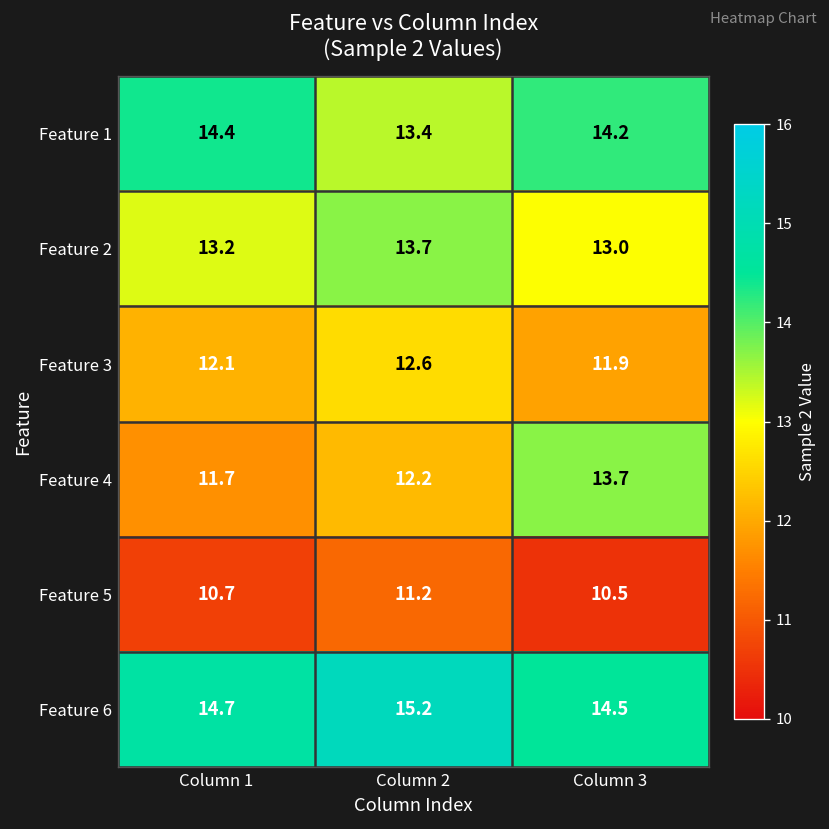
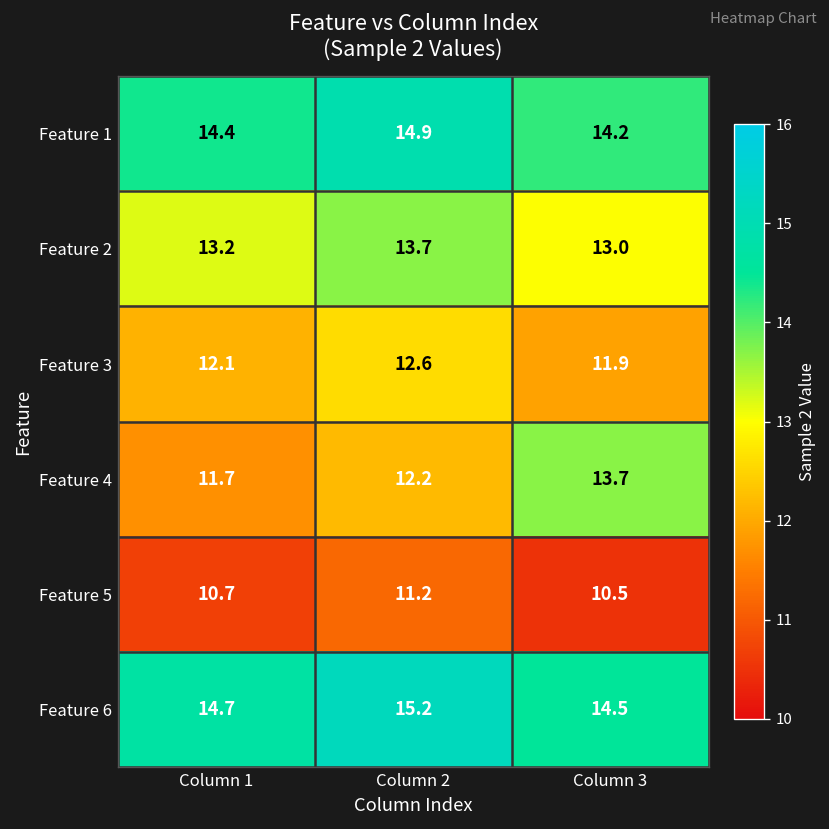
  {
    "Feature 1": {
      "Column 1": 14.4,
-     "Column 2": 13.4,
+     "Column 2": 14.9,
      "Column 3": 14.2
    },
    "Feature 2": {
      "Column 1": 13.2,
      "Column 2": 13.7,
      "Column 3": 13.0
    },
    "Feature 3": {
      "Column 1": 12.1,
      "Column 2": 12.6,
      "Column 3": 11.9
    },
    "Feature 4": {
      "Column 1": 11.7,
      "Column 2": 12.2,
      "Column 3": 13.7
    },
    "Feature 5": {
      "Column 1": 10.7,
      "Column 2": 11.2,
      "Column 3": 10.5
    },
    "Feature 6": {
      "Column 1": 14.7,
      "Column 2": 15.2,
      "Column 3": 14.5
    }
  }
